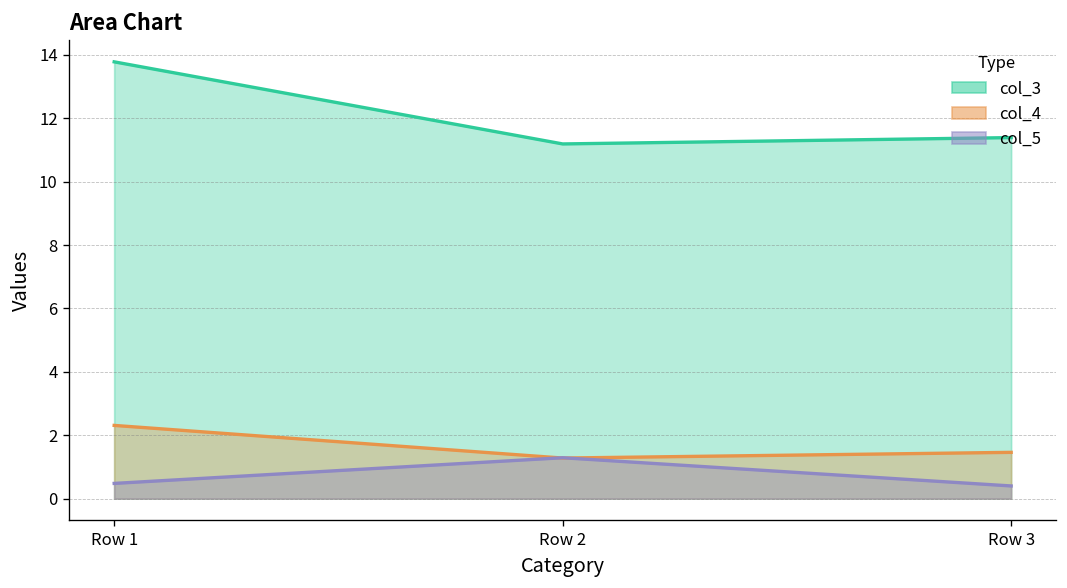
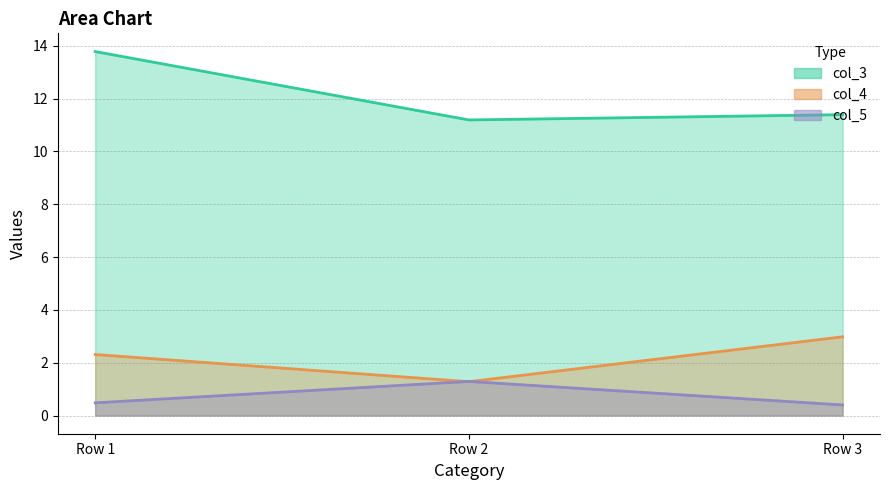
  {
    "col_3": {
      "Row 1": 13.8,
      "Row 2": 11.2,
      "Row 3": 11.4
    },
    "col_4": {
      "Row 1": 2.3,
-     "Row 3": 1.5
+     "Row 3": 3.0
    },
    "col_5": {
      "Row 1": 0.5,
      "Row 3": 0.4
    }
  }
